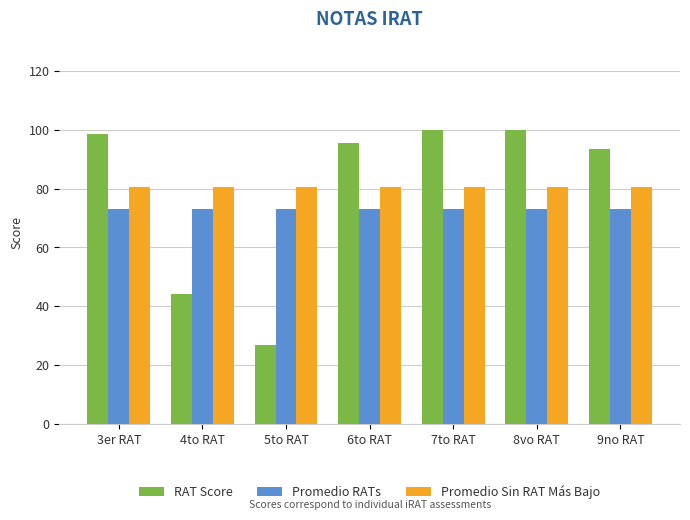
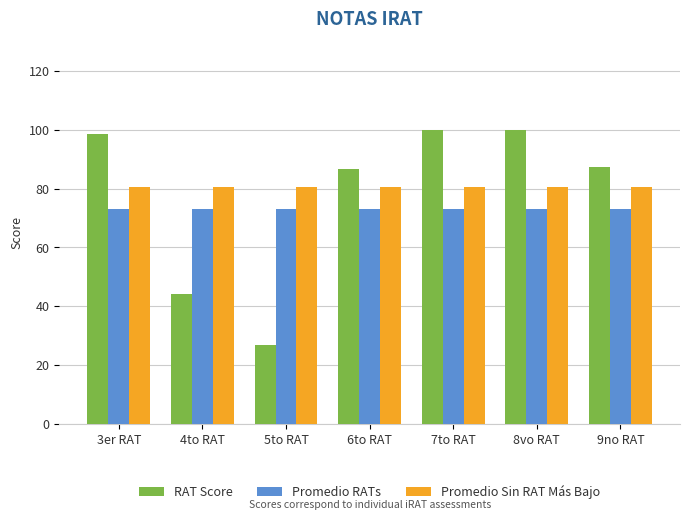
  {
    "RAT Score": {
      "3er RAT": 99,
      "4to RAT": 44,
      "5to RAT": 27,
-     "6to RAT": 95,
+     "6to RAT": 87,
      "7to RAT": 100,
      "8vo RAT": 100,
-     "9no RAT": 93
+     "9no RAT": 88
    },
    "Promedio RATs": {
      "3er RAT": 73,
      "4to RAT": 73,
      "5to RAT": 73,
      "6to RAT": 73,
      "7to RAT": 73,
      "8vo RAT": 73,
      "9no RAT": 73
    },
    "Promedio Sin RAT Más Bajo": {
      "3er RAT": 81,
      "4to RAT": 81,
      "5to RAT": 81,
      "6to RAT": 81,
      "7to RAT": 81,
      "8vo RAT": 81,
      "9no RAT": 81
    }
  }
